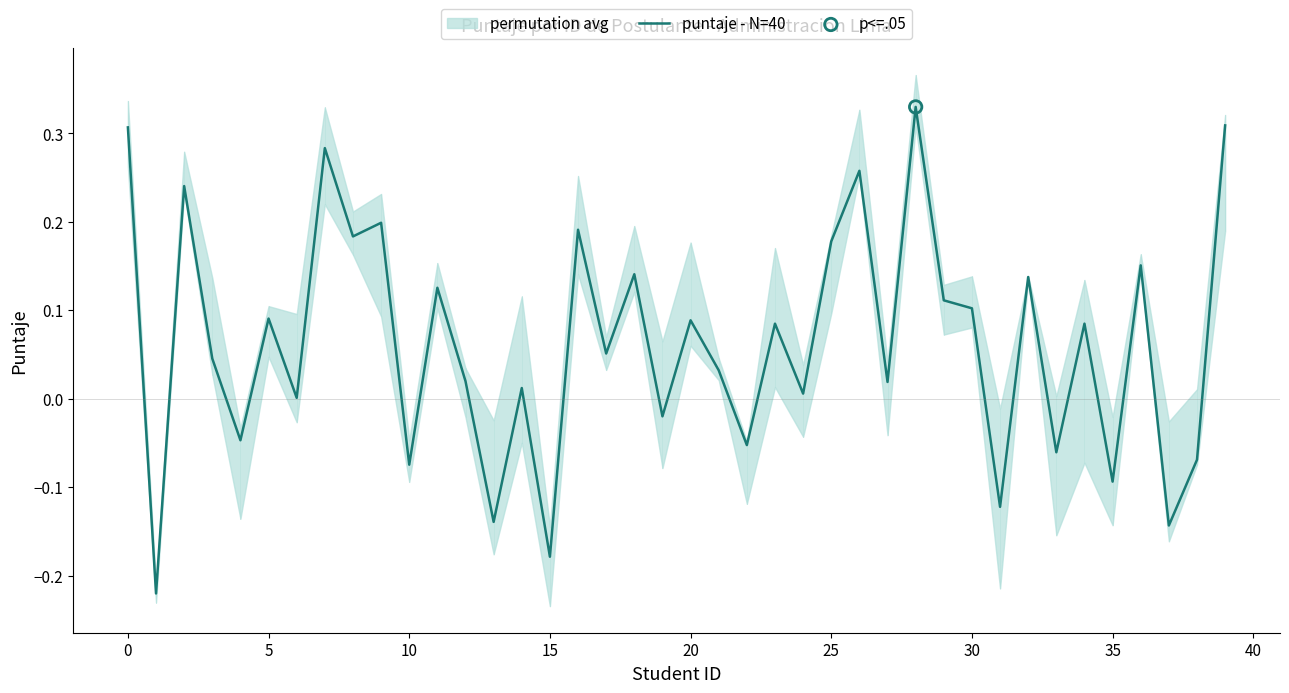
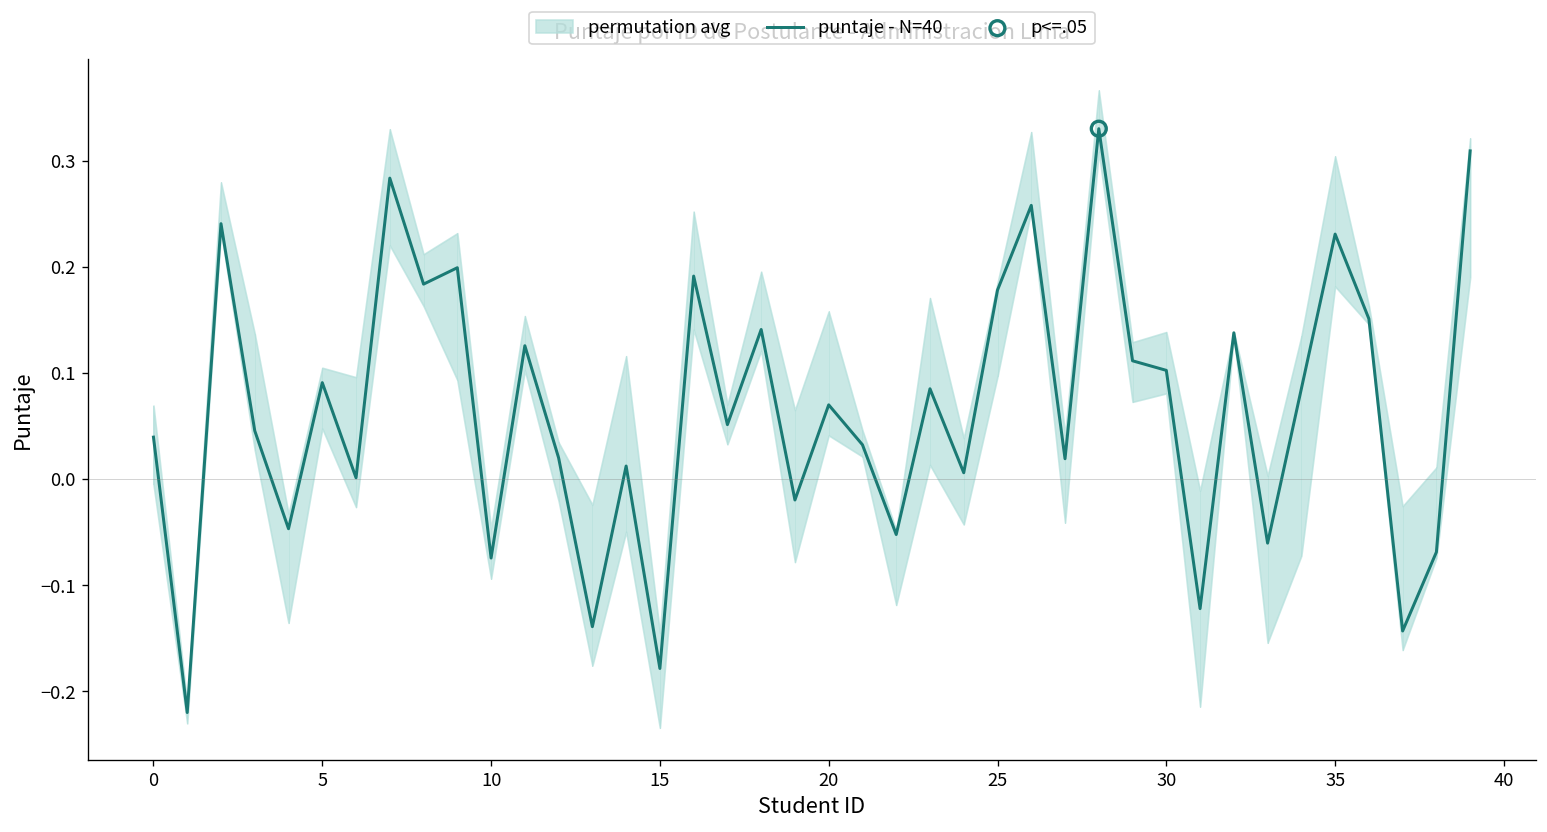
  {
    "puntaje - N=40": {
-     "0": 0.31,
+     "0": 0.04,
      "5": 0.09,
      "10": -0.07,
      "15": -0.18,
-     "20": 0.09,
+     "20": 0.07,
      "25": 0.18,
      "30": 0.10,
-     "35": -0.09
+     "35": 0.23
    }
  }
